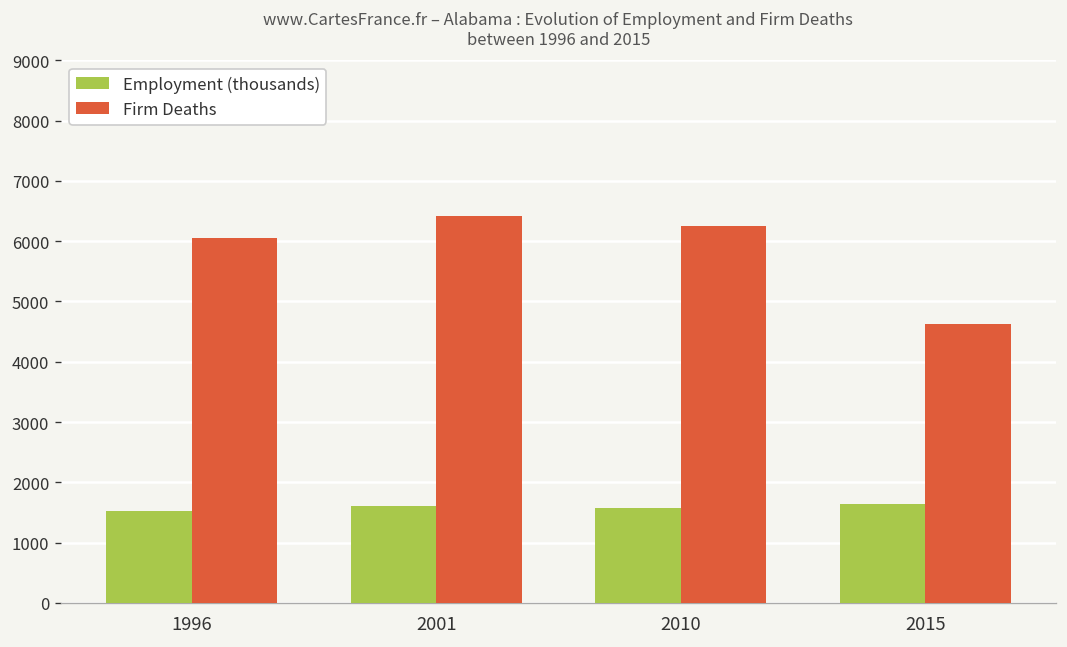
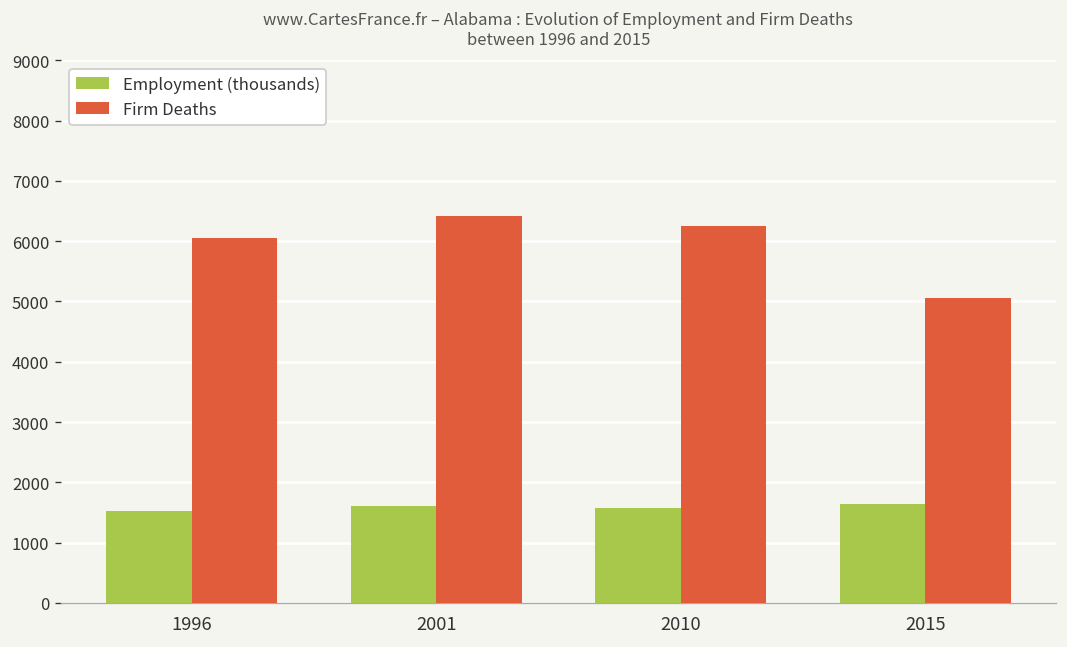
  {
    "Employment (thousands)": {
      "1996": 1500,
      "2001": 1600,
      "2010": 1600,
      "2015": 1600
    },
    "Firm Deaths": {
      "1996": 6000,
      "2001": 6400,
      "2010": 6300,
-     "2015": 4600
+     "2015": 5100
    }
  }
